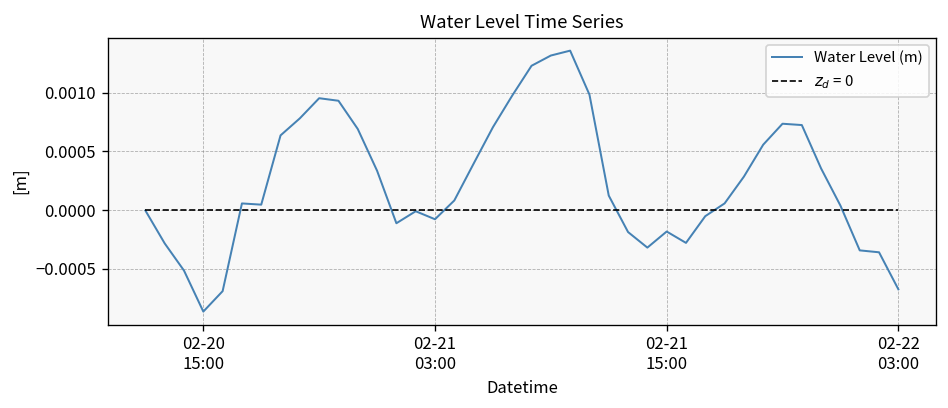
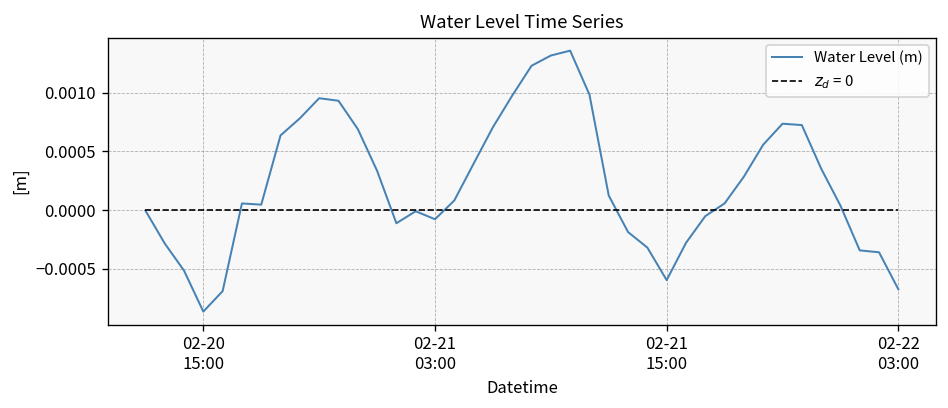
  {
    "Water Level (m)": {
      "02-20 15:00": -0.0009,
      "02-21 03:00": -0.0001,
-     "02-21 15:00": -0.0002,
+     "02-21 15:00": -0.0006,
      "02-22 03:00": -0.0007
    }
  }
